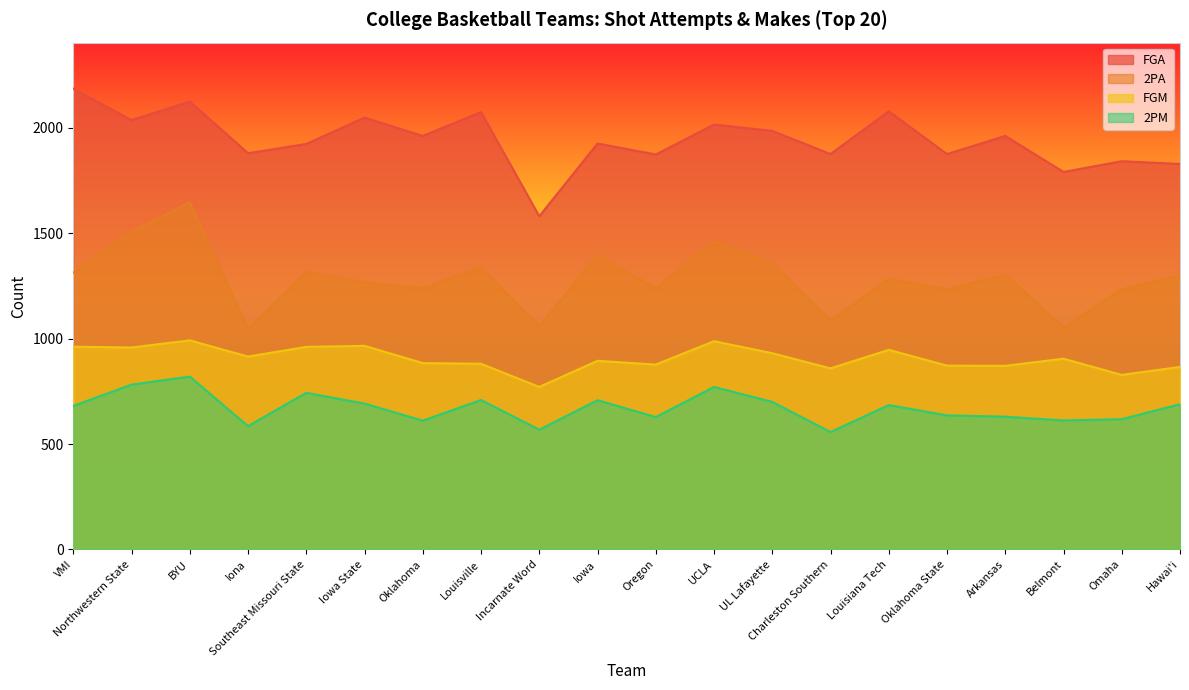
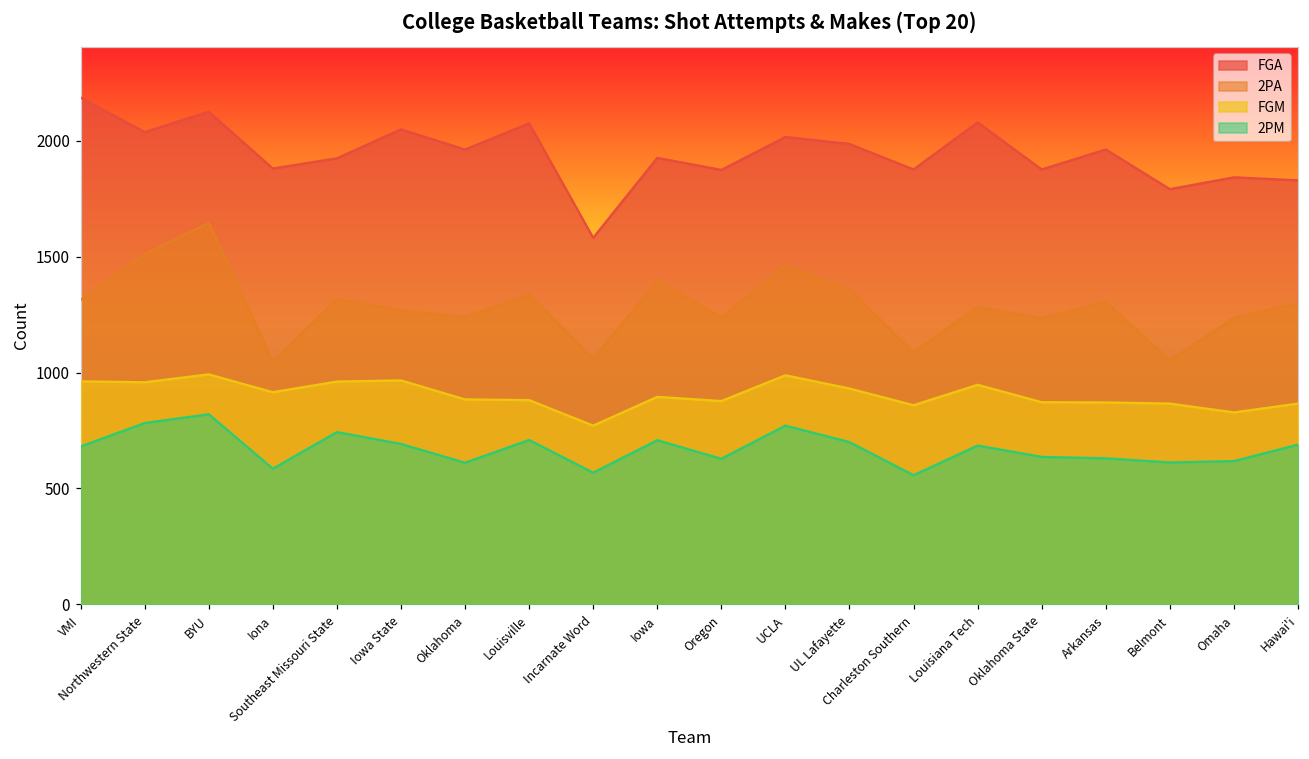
  {
    "FGM": {
      "VMI": 960,
      "Northwestern State": 960,
      "BYU": 990,
      "Iona": 920,
      "Southeast Missouri State": 960,
      "Iowa State": 970,
      "Oklahoma": 880,
      "Louisville": 880,
      "Incarnate Word": 770,
      "Iowa": 900,
      "Oregon": 880,
      "UCLA": 990,
      "UL Lafayette": 930,
      "Charleston Southern": 860,
      "Louisiana Tech": 950,
      "Oklahoma State": 870,
      "Arkansas": 870,
-     "Belmont": 910,
+     "Belmont": 870,
      "Omaha": 830,
      "Hawai'i": 870
    },
    "2PM": {
      "VMI": 680,
      "Northwestern State": 780,
      "BYU": 820,
      "Iona": 590,
      "Southeast Missouri State": 740,
      "Iowa State": 690,
      "Oklahoma": 610,
      "Louisville": 710,
      "Incarnate Word": 570,
      "Iowa": 710,
      "Oregon": 630,
      "UCLA": 770,
      "UL Lafayette": 700,
      "Charleston Southern": 560,
      "Louisiana Tech": 690,
      "Oklahoma State": 640,
      "Arkansas": 630,
      "Belmont": 610,
      "Omaha": 620,
      "Hawai'i": 690
    }
  }
